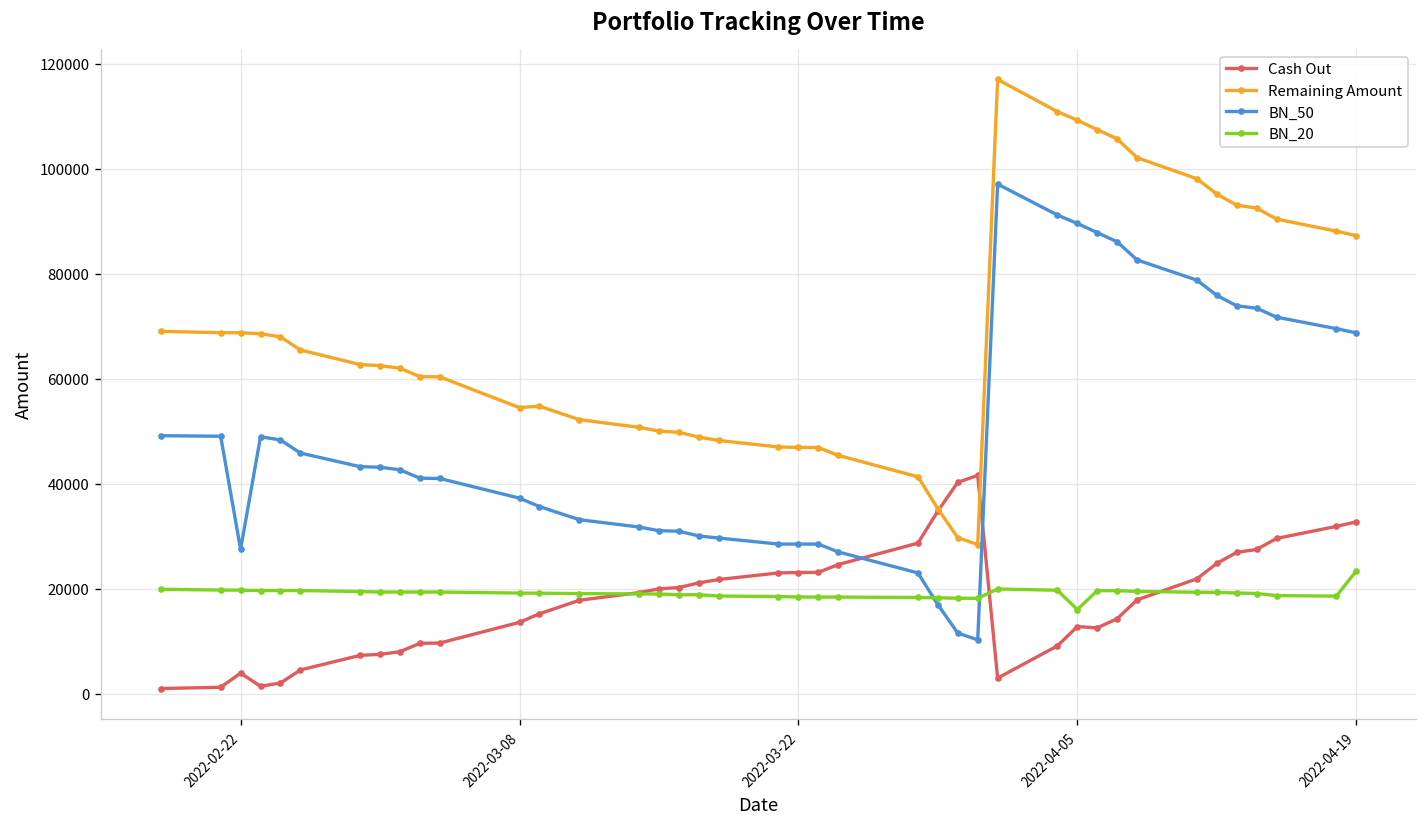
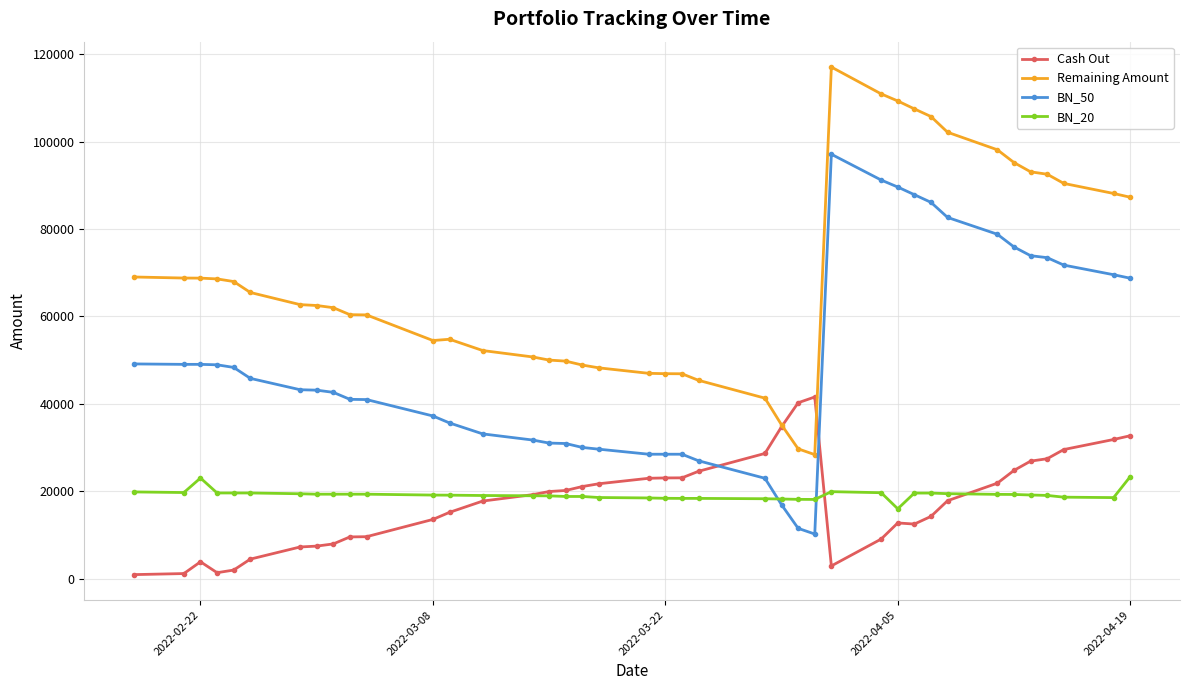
  {
    "Cash Out": {
      "2022-02-22": 4000,
      "2022-03-08": 14000,
      "2022-03-22": 23000,
      "2022-04-05": 13000,
      "2022-04-19": 33000
    },
    "Remaining Amount": {
      "2022-02-22": 69000,
      "2022-03-08": 55000,
      "2022-03-22": 47000,
      "2022-04-05": 109000,
      "2022-04-19": 87000
    },
    "BN_50": {
-     "2022-02-22": 28000,
+     "2022-02-22": 49000,
      "2022-03-08": 37000,
      "2022-03-22": 29000,
      "2022-04-05": 90000,
      "2022-04-19": 69000
    },
    "BN_20": {
-     "2022-02-22": 20000,
+     "2022-02-22": 23000,
      "2022-03-08": 19000,
      "2022-03-22": 18000,
      "2022-04-05": 16000,
      "2022-04-19": 23000
    }
  }
